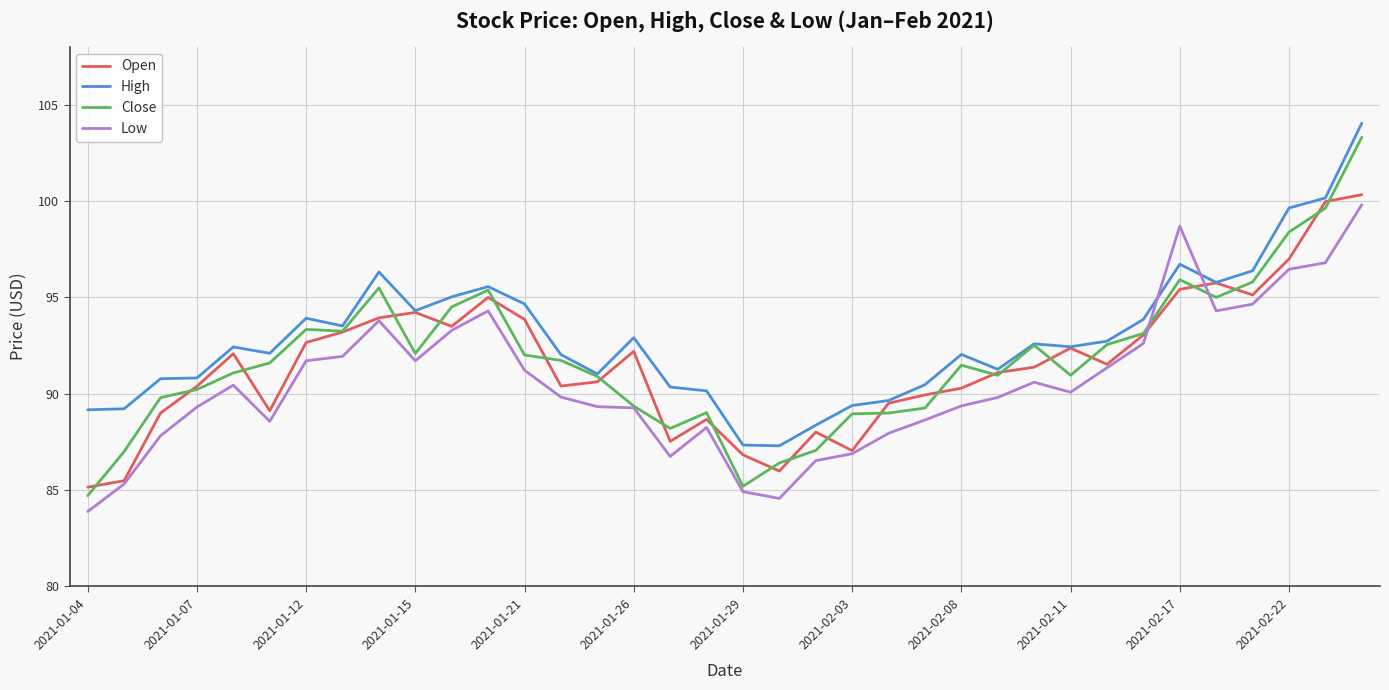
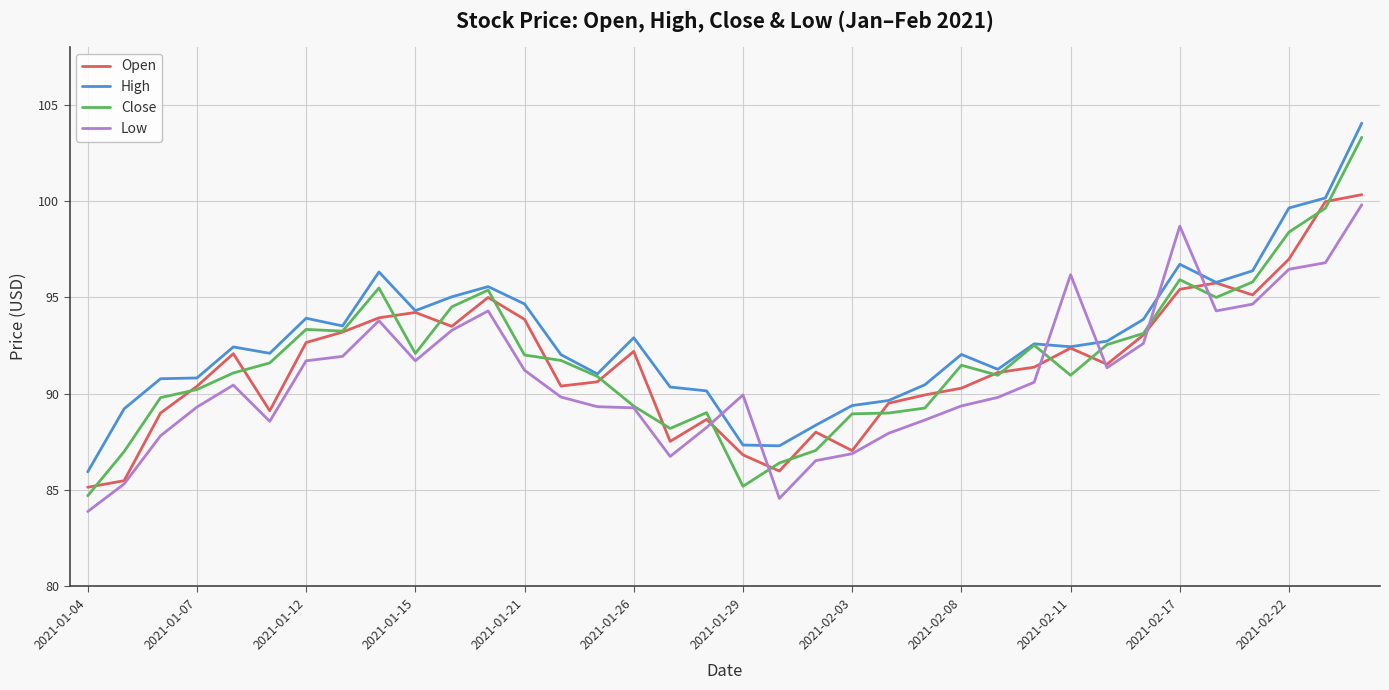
  {
    "Open": {
      "2021-01-04": 85.2,
      "2021-01-07": 90.4,
      "2021-01-12": 92.7,
      "2021-01-21": 93.9,
      "2021-01-26": 92.2,
      "2021-01-29": 86.8,
      "2021-02-03": 87.1,
      "2021-02-08": 90.3,
      "2021-02-17": 95.4,
      "2021-02-22": 97.0
    },
    "High": {
-     "2021-01-04": 89.2,
+     "2021-01-04": 86.0,
      "2021-01-07": 90.8,
      "2021-01-12": 93.9,
      "2021-01-21": 94.7,
      "2021-01-26": 92.9,
      "2021-01-29": 87.3,
      "2021-02-03": 89.4,
      "2021-02-08": 92.0,
      "2021-02-17": 96.7,
      "2021-02-22": 99.6
    },
    "Close": {
      "2021-01-04": 84.7,
      "2021-01-07": 90.2,
      "2021-01-12": 93.3,
      "2021-01-15": 92.1,
      "2021-01-21": 92.0,
      "2021-01-29": 85.2,
      "2021-02-03": 89.0,
      "2021-02-08": 91.5,
      "2021-02-11": 91.0,
      "2021-02-17": 95.9,
      "2021-02-22": 98.4
    },
    "Low": {
      "2021-01-04": 83.9,
      "2021-01-07": 89.3,
      "2021-01-12": 91.7,
      "2021-01-15": 91.7,
      "2021-01-21": 91.2,
-     "2021-01-29": 84.9,
+     "2021-01-29": 89.9,
      "2021-02-03": 86.9,
      "2021-02-08": 89.4,
-     "2021-02-11": 90.1,
+     "2021-02-11": 96.2,
      "2021-02-17": 98.7,
      "2021-02-22": 96.5
    }
  }
